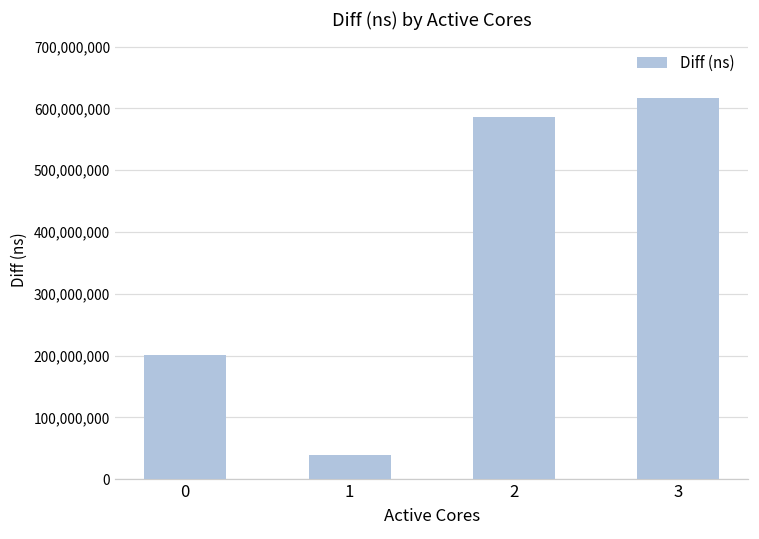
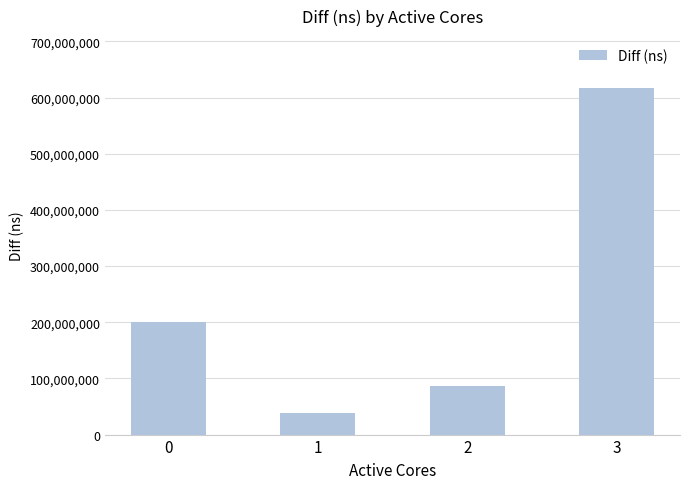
  {
    "0": "200,000,000",
    "1": "40,000,000",
-   "2": "590,000,000",
+   "2": "90,000,000",
    "3": "620,000,000"
  }
